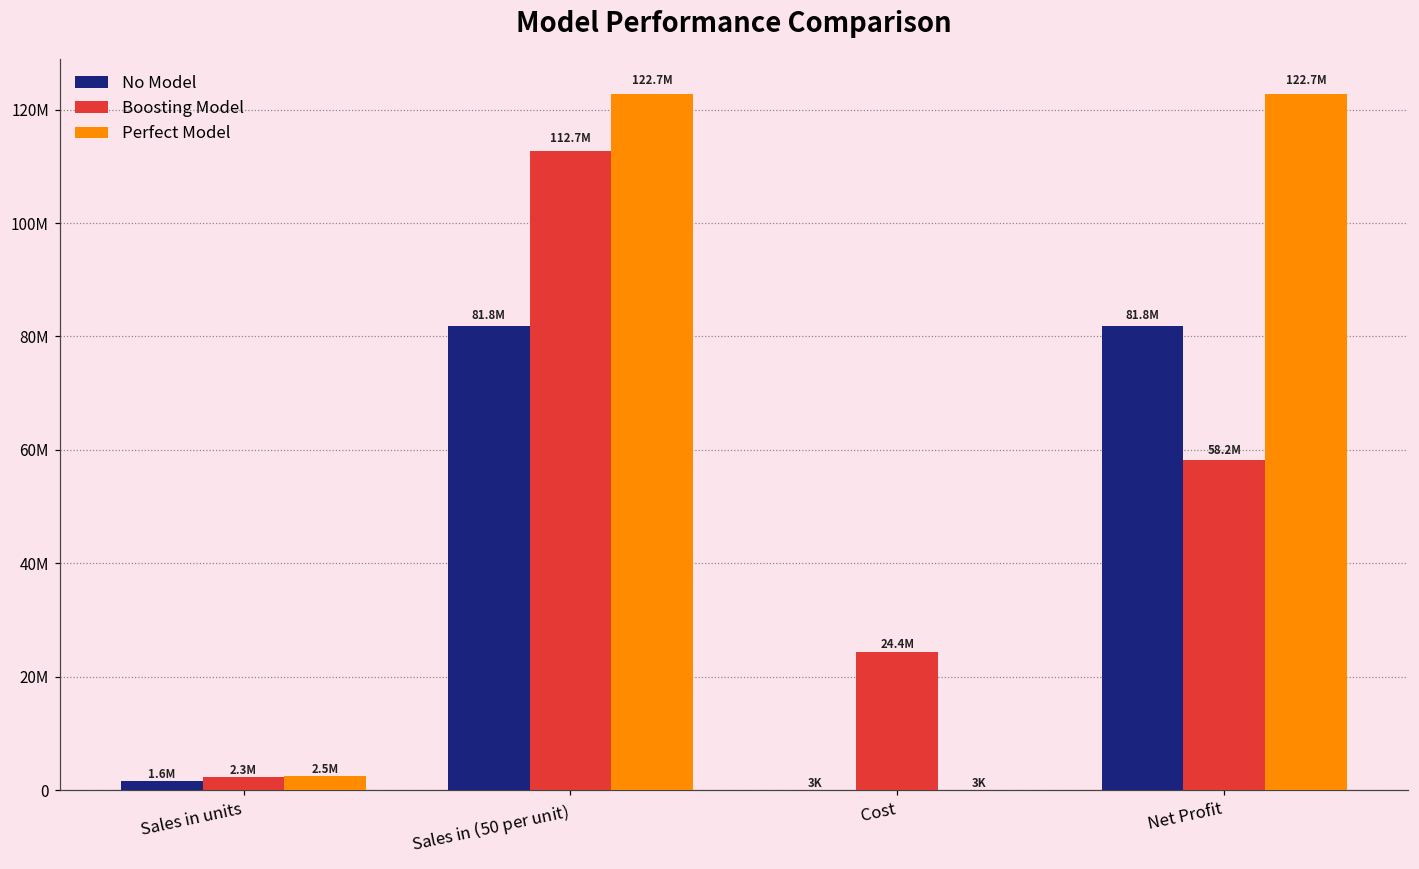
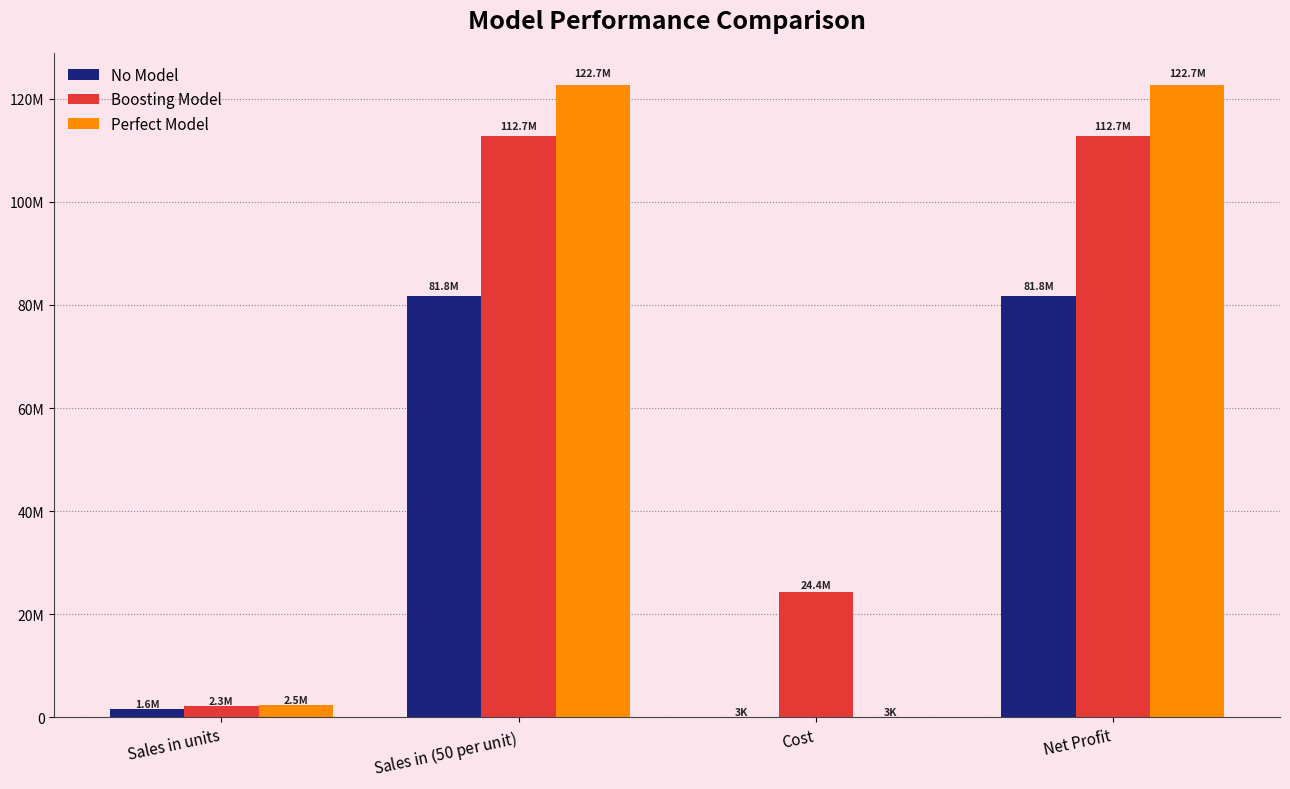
  {
    "Boosting Model": {
      "Sales in units": "2.3M",
      "Cost": "24.4M",
-     "Net Profit": "58.2M"
+     "Net Profit": "112.7M"
    }
  }
